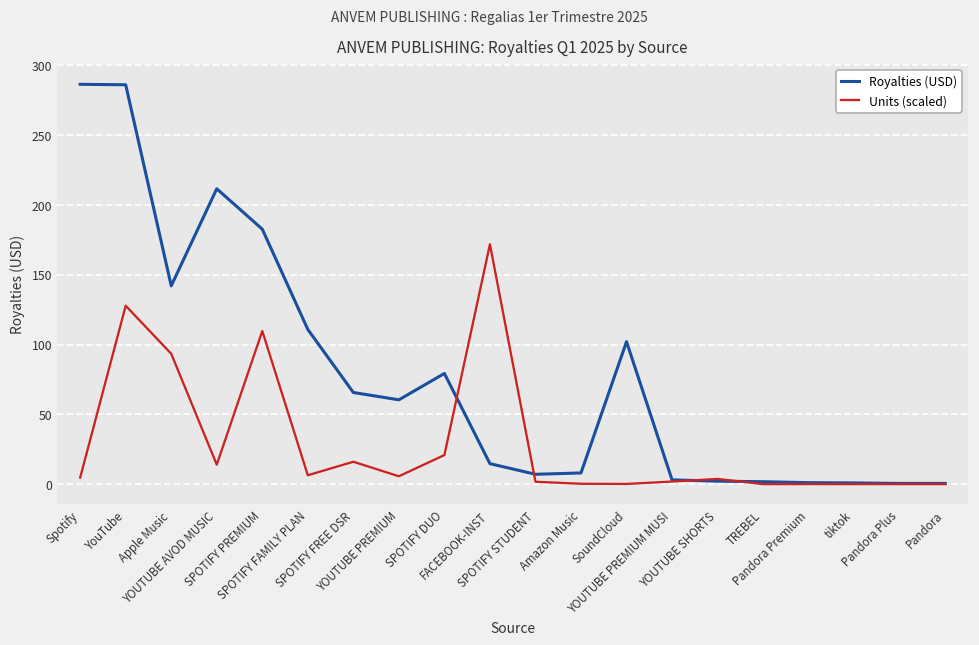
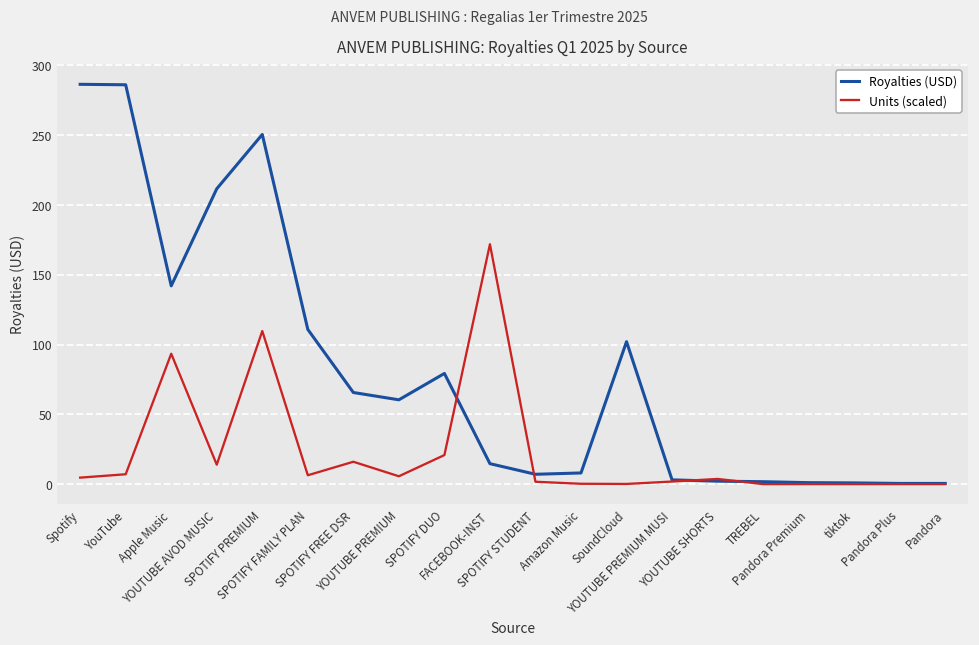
  {
    "Royalties (USD)": {
      "Spotify": 286,
      "YouTube": 286,
      "Apple Music": 142,
      "YOUTUBE AVOD MUSIC": 212,
-     "SPOTIFY PREMIUM": 183,
+     "SPOTIFY PREMIUM": 251,
      "SPOTIFY FAMILY PLAN": 111,
      "SPOTIFY FREE DSR": 66,
      "YOUTUBE PREMIUM": 60,
      "SPOTIFY DUO": 79,
      "FACEBOOK-INST": 15,
      "SPOTIFY STUDENT": 7,
      "Amazon Music": 8,
      "SoundCloud": 102
    },
    "Units (scaled)": {
      "Spotify": 5,
-     "YouTube": 128,
+     "YouTube": 7,
      "Apple Music": 93,
      "YOUTUBE AVOD MUSIC": 14,
      "SPOTIFY PREMIUM": 110,
      "SPOTIFY FAMILY PLAN": 6,
      "SPOTIFY FREE DSR": 16,
      "YOUTUBE PREMIUM": 6,
      "SPOTIFY DUO": 21,
      "FACEBOOK-INST": 172,
      "SPOTIFY STUDENT": 2,
      "Amazon Music": 0,
      "SoundCloud": 0
    }
  }
